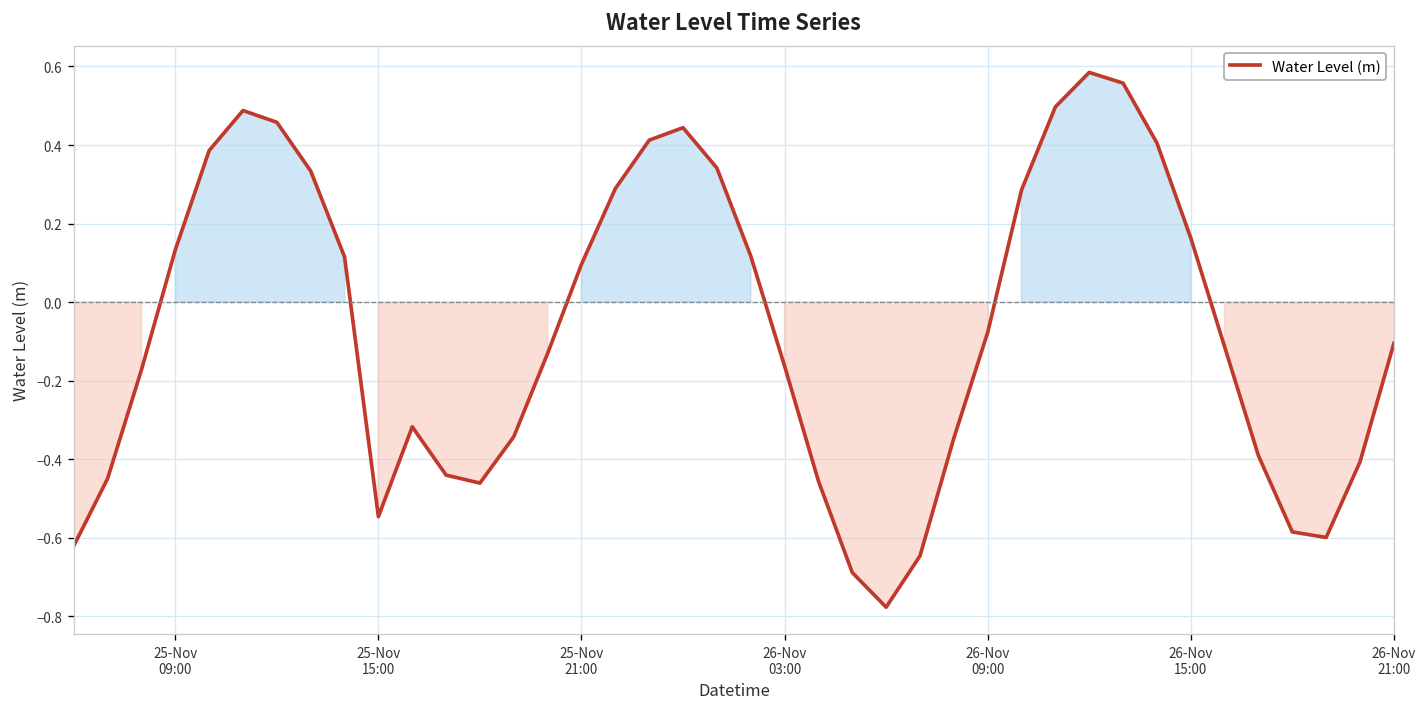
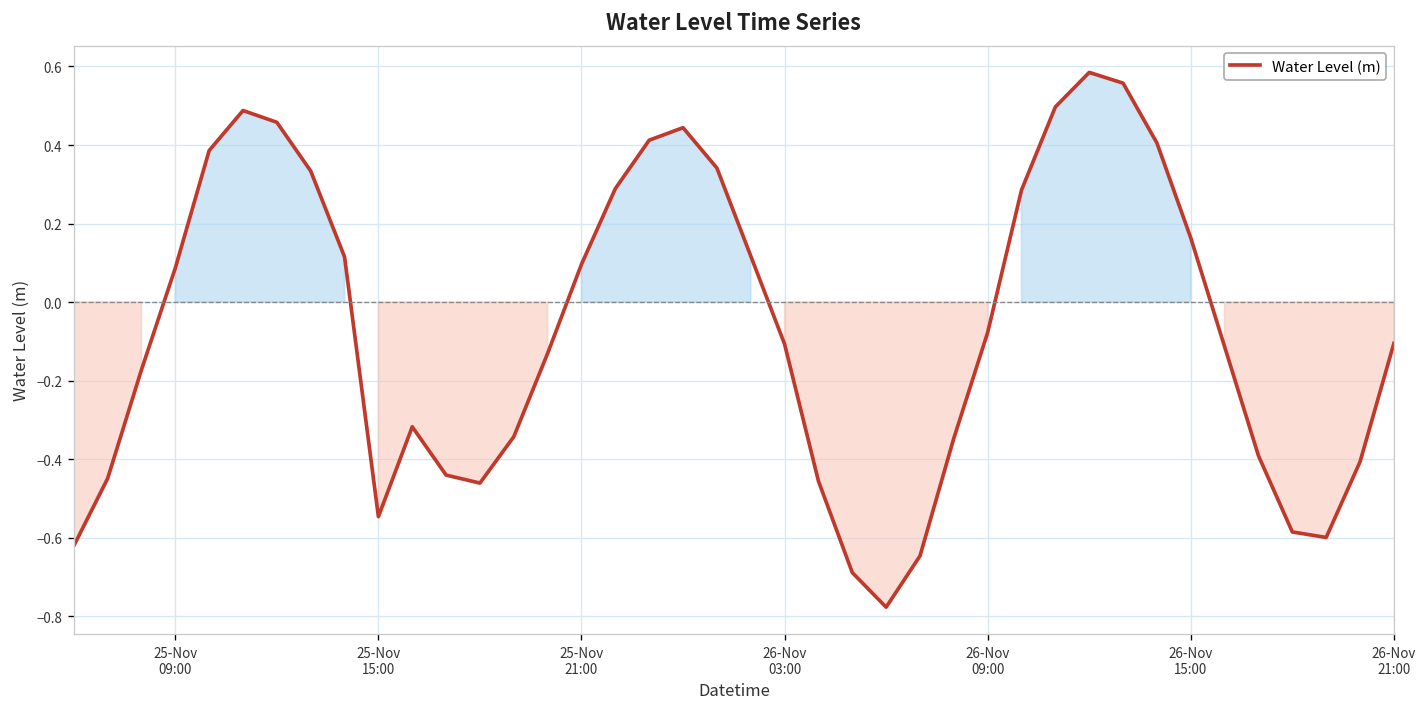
  {
-   "25-Nov 09:00": 0.13,
+   "25-Nov 09:00": 0.09,
    "25-Nov 15:00": -0.55,
    "25-Nov 21:00": 0.10,
-   "26-Nov 03:00": -0.16,
+   "26-Nov 03:00": -0.11,
    "26-Nov 09:00": -0.08,
    "26-Nov 15:00": 0.16,
    "26-Nov 21:00": -0.11
  }
